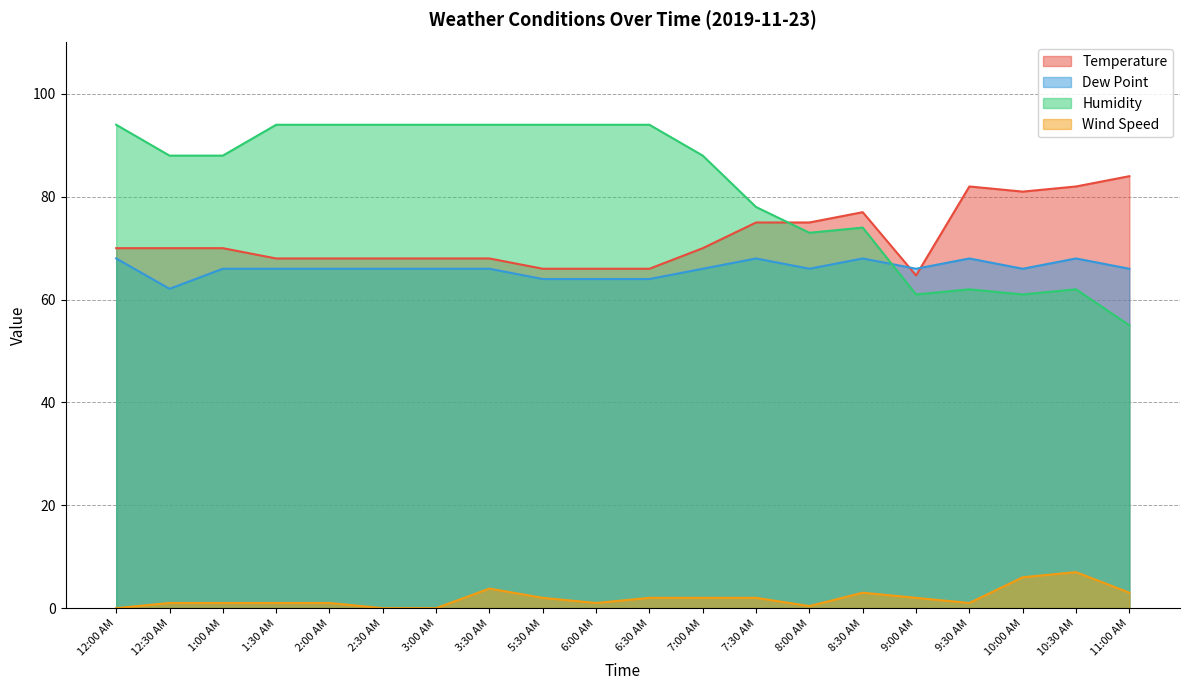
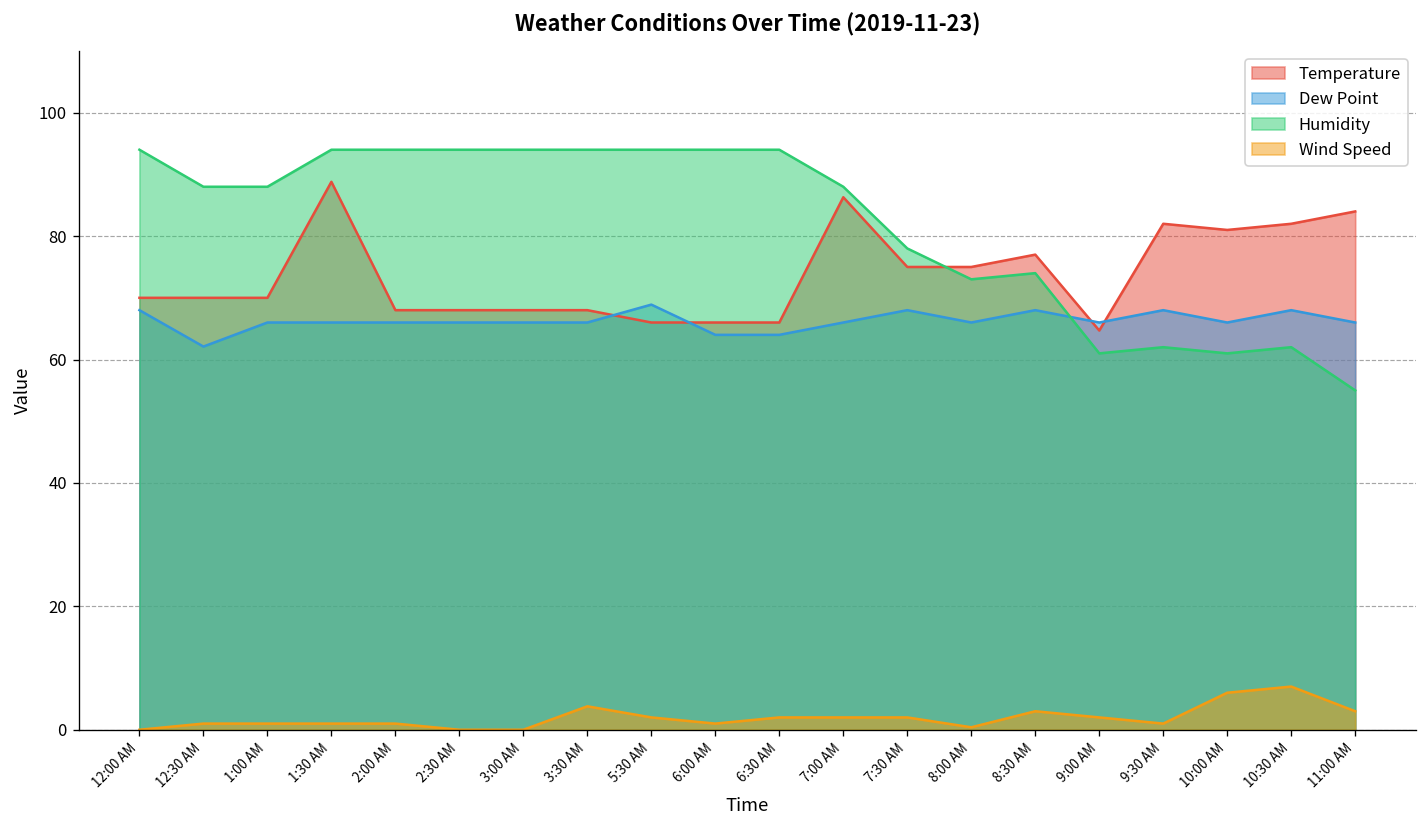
  {
    "Temperature": {
      "12:00 AM": 70,
      "12:30 AM": 70,
      "1:00 AM": 70,
-     "1:30 AM": 68,
+     "1:30 AM": 89,
      "2:00 AM": 68,
      "2:30 AM": 68,
      "3:00 AM": 68,
      "3:30 AM": 68,
      "5:30 AM": 66,
      "6:00 AM": 66,
      "6:30 AM": 66,
-     "7:00 AM": 70,
+     "7:00 AM": 86,
      "7:30 AM": 75,
      "8:00 AM": 75,
      "8:30 AM": 77,
      "9:00 AM": 65,
      "9:30 AM": 82,
      "10:00 AM": 81,
      "10:30 AM": 82,
      "11:00 AM": 84
    },
    "Dew Point": {
      "12:00 AM": 68,
      "12:30 AM": 62,
      "1:00 AM": 66,
      "1:30 AM": 66,
      "2:00 AM": 66,
      "2:30 AM": 66,
      "3:00 AM": 66,
      "3:30 AM": 66,
-     "5:30 AM": 64,
+     "5:30 AM": 69,
      "6:00 AM": 64,
      "6:30 AM": 64,
      "7:00 AM": 66,
      "7:30 AM": 68,
      "8:00 AM": 66,
      "8:30 AM": 68,
      "9:00 AM": 66,
      "9:30 AM": 68,
      "10:00 AM": 66,
      "10:30 AM": 68,
      "11:00 AM": 66
    },
    "Humidity": {
      "12:00 AM": 94,
      "12:30 AM": 88,
      "1:00 AM": 88,
      "1:30 AM": 94,
      "2:00 AM": 94,
      "2:30 AM": 94,
      "3:00 AM": 94,
      "3:30 AM": 94,
      "5:30 AM": 94,
      "6:00 AM": 94,
      "6:30 AM": 94,
      "7:00 AM": 88,
      "7:30 AM": 78,
      "8:00 AM": 73,
      "8:30 AM": 74,
      "9:00 AM": 61,
      "9:30 AM": 62,
      "10:00 AM": 61,
      "10:30 AM": 62,
      "11:00 AM": 55
    },
    "Wind Speed": {
      "12:00 AM": 0,
      "12:30 AM": 1,
      "1:00 AM": 1,
      "1:30 AM": 1,
      "2:00 AM": 1,
      "2:30 AM": 0,
      "3:00 AM": 0,
      "3:30 AM": 4,
      "5:30 AM": 2,
      "6:00 AM": 1,
      "6:30 AM": 2,
      "7:00 AM": 2,
      "7:30 AM": 2,
      "8:00 AM": 0,
      "8:30 AM": 3,
      "9:00 AM": 2,
      "9:30 AM": 1,
      "10:00 AM": 6,
      "10:30 AM": 7,
      "11:00 AM": 3
    }
  }
